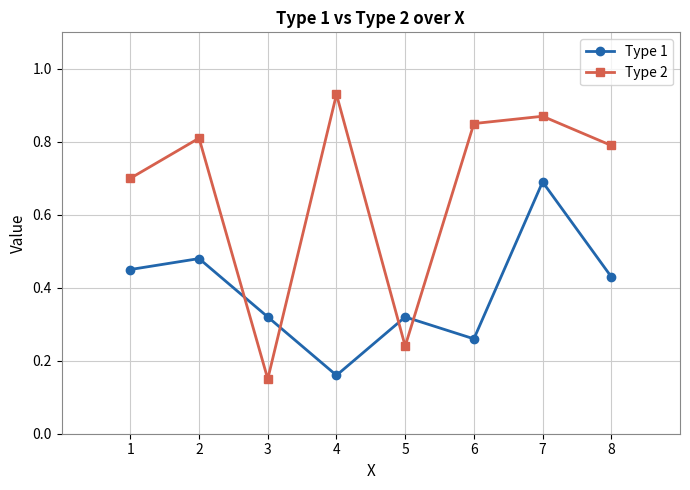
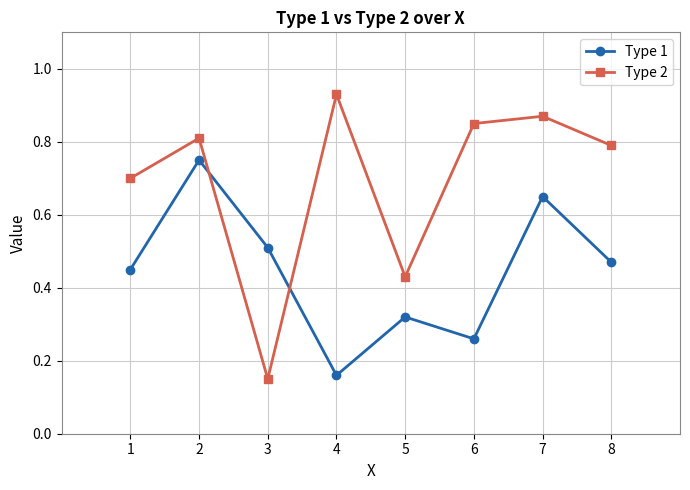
  {
    "Type 1": {
      "1": 0.45,
-     "2": 0.48,
-     "3": 0.32,
+     "2": 0.75,
+     "3": 0.51,
      "4": 0.16,
      "5": 0.32,
      "6": 0.26,
-     "7": 0.69,
-     "8": 0.43
+     "7": 0.65,
+     "8": 0.47
    },
    "Type 2": {
      "1": 0.70,
      "2": 0.81,
      "3": 0.15,
      "4": 0.93,
-     "5": 0.24,
+     "5": 0.43,
      "6": 0.85,
      "7": 0.87,
      "8": 0.79
    }
  }
